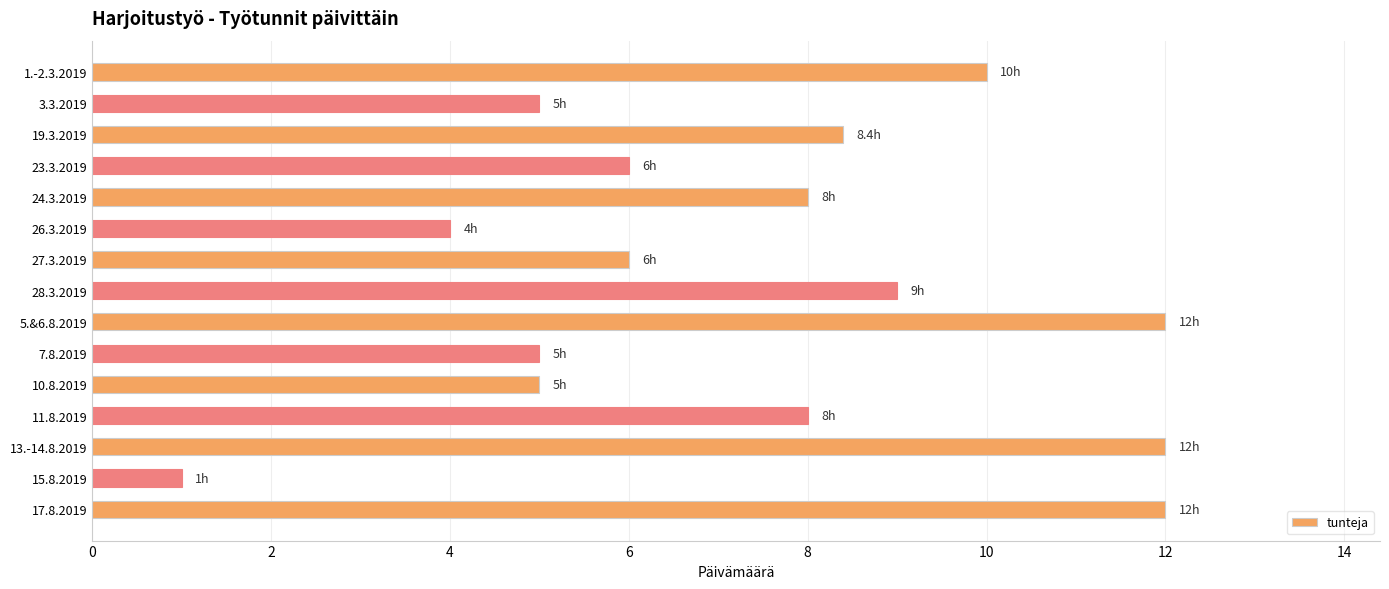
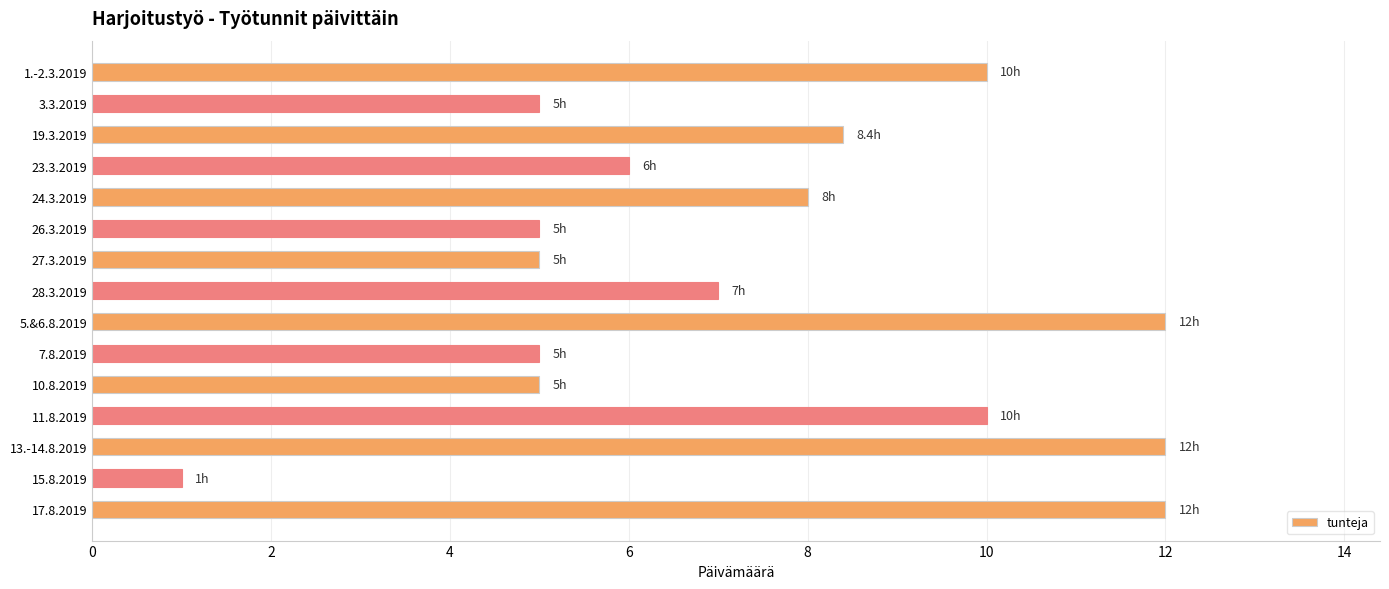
  {
    "1.-2.3.2019": "10h",
    "3.3.2019": "5h",
    "19.3.2019": "8.4h",
    "23.3.2019": "6h",
    "24.3.2019": "8h",
-   "26.3.2019": "4h",
-   "27.3.2019": "6h",
-   "28.3.2019": "9h",
+   "26.3.2019": "5h",
+   "27.3.2019": "5h",
+   "28.3.2019": "7h",
    "5.&6.8.2019": "12h",
    "7.8.2019": "5h",
    "10.8.2019": "5h",
-   "11.8.2019": "8h",
+   "11.8.2019": "10h",
    "13.-14.8.2019": "12h",
    "15.8.2019": "1h",
    "17.8.2019": "12h"
  }
